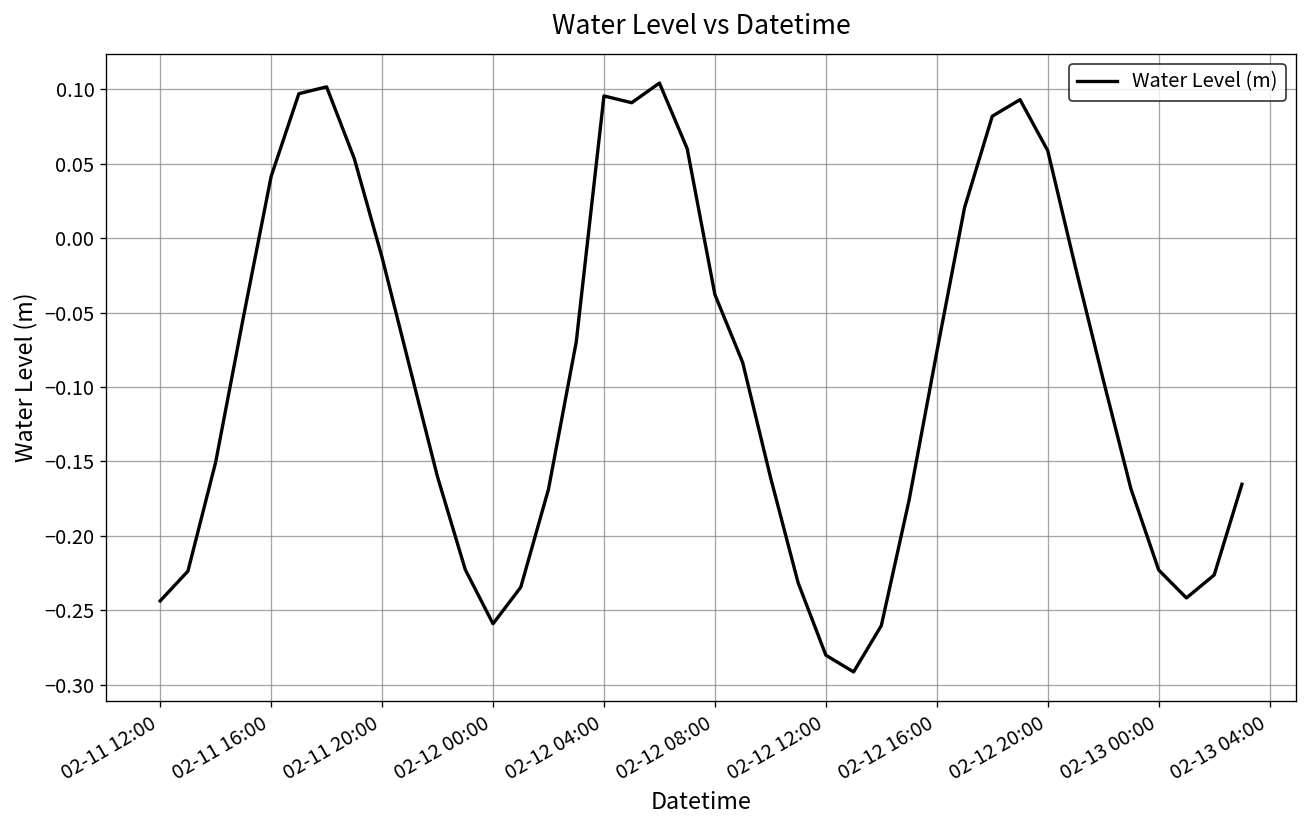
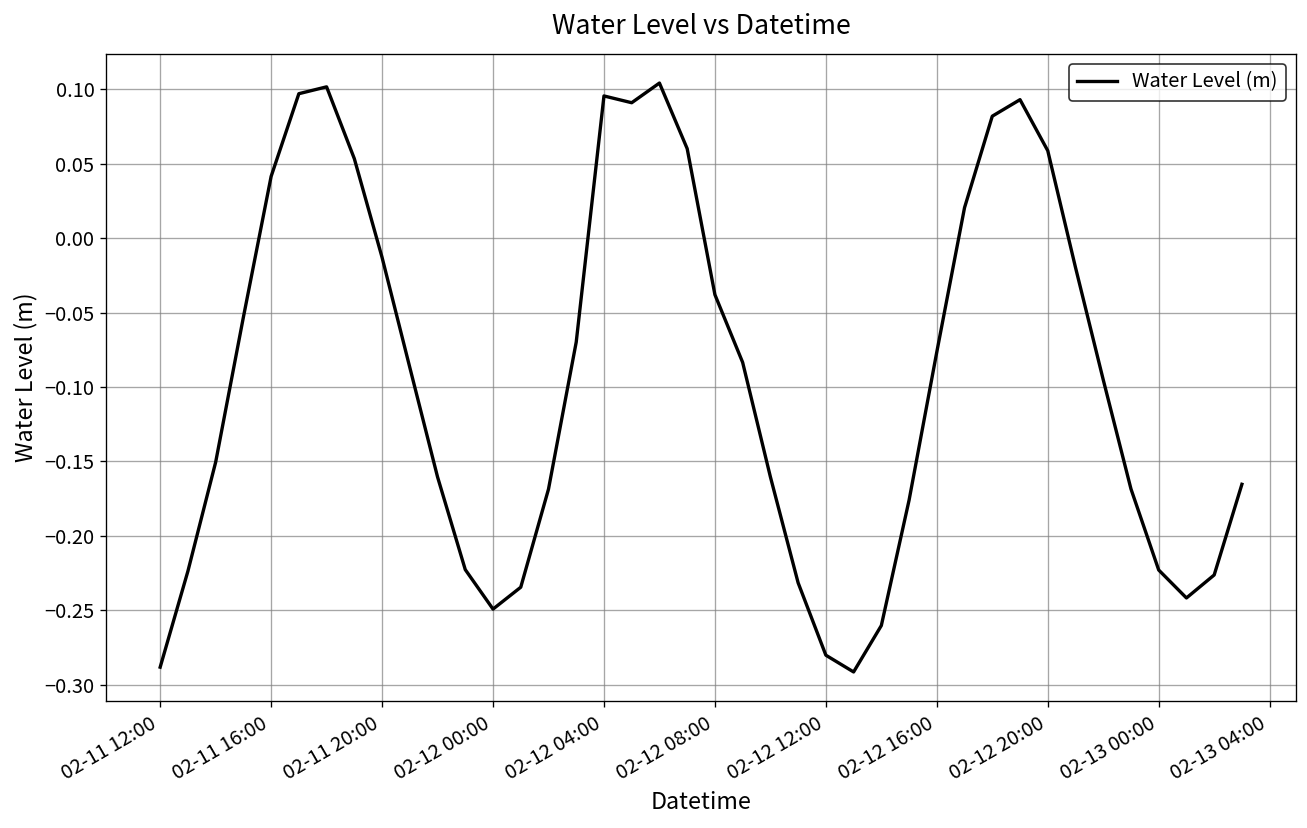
  {
-   "02-11 12:00": -0.244,
+   "02-11 12:00": -0.288,
    "02-11 16:00": 0.042,
    "02-11 20:00": -0.013,
-   "02-12 00:00": -0.259,
+   "02-12 00:00": -0.249,
    "02-12 04:00": 0.096,
    "02-12 08:00": -0.038,
    "02-12 12:00": -0.280,
    "02-12 16:00": -0.076,
    "02-12 20:00": 0.059,
    "02-13 00:00": -0.223
  }
